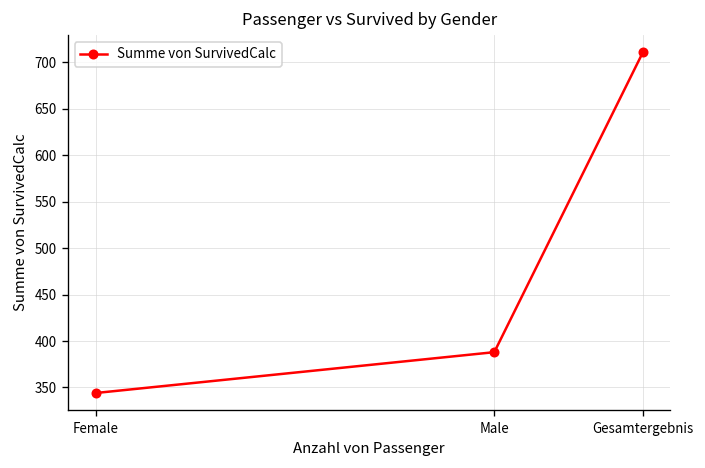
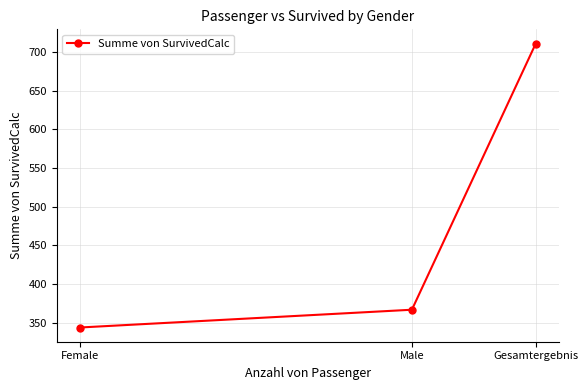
  {
    "Female": 340,
-   "Male": 390,
+   "Male": 370,
    "Gesamtergebnis": 710
  }
